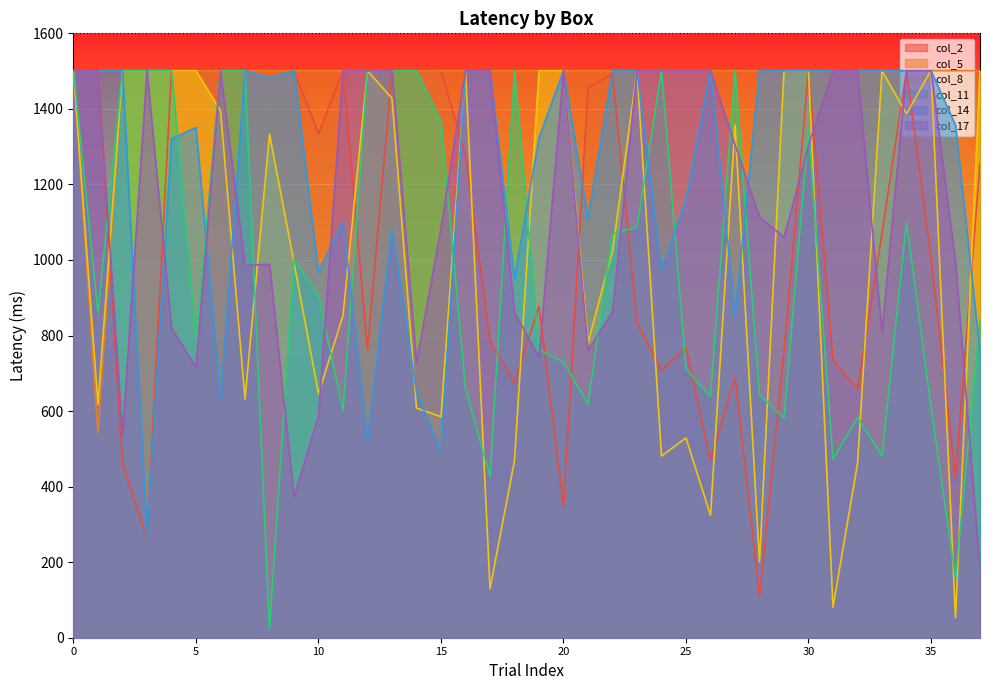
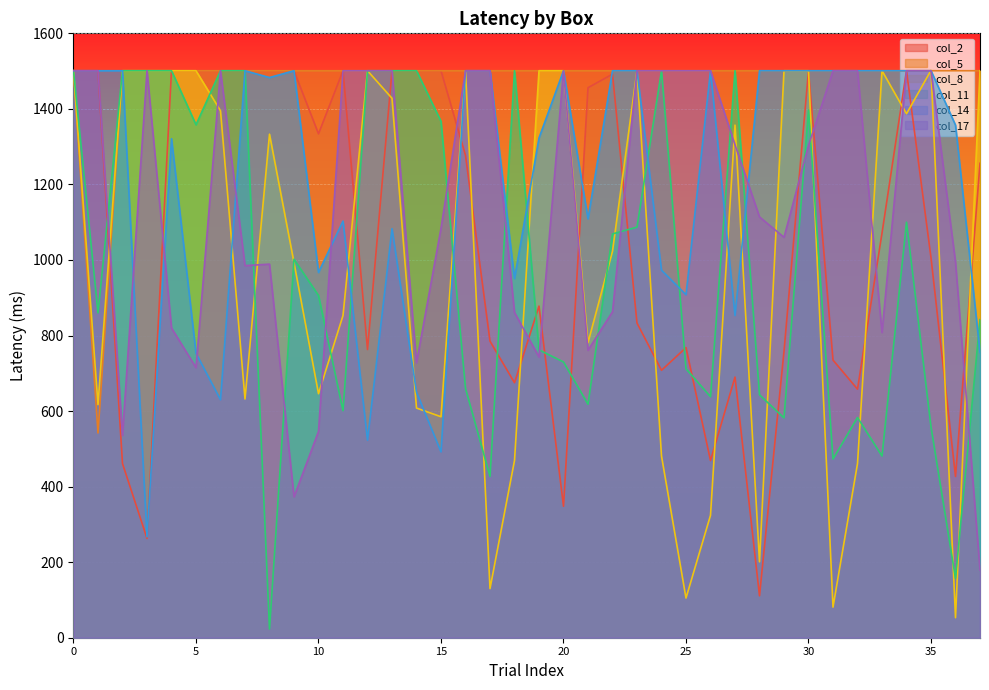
  {
    "col_8": {
      "10": 650,
      "15": 590,
-     "25": 530
+     "25": 110
    },
    "col_11": {
-     "5": 790,
+     "5": 1360,
      "10": 910,
      "15": 1370,
      "20": 730,
      "25": 710,
-     "30": 1350,
-     "35": 610
+     "30": 1400,
+     "35": 560
    },
    "col_14": {
-     "5": 1350,
+     "5": 750,
      "10": 970,
      "15": 490,
-     "25": 1160
+     "25": 910
    },
    "col_17": {
      "5": 720,
-     "10": 590,
+     "10": 550,
      "15": 1080,
      "30": 1300
    }
  }
